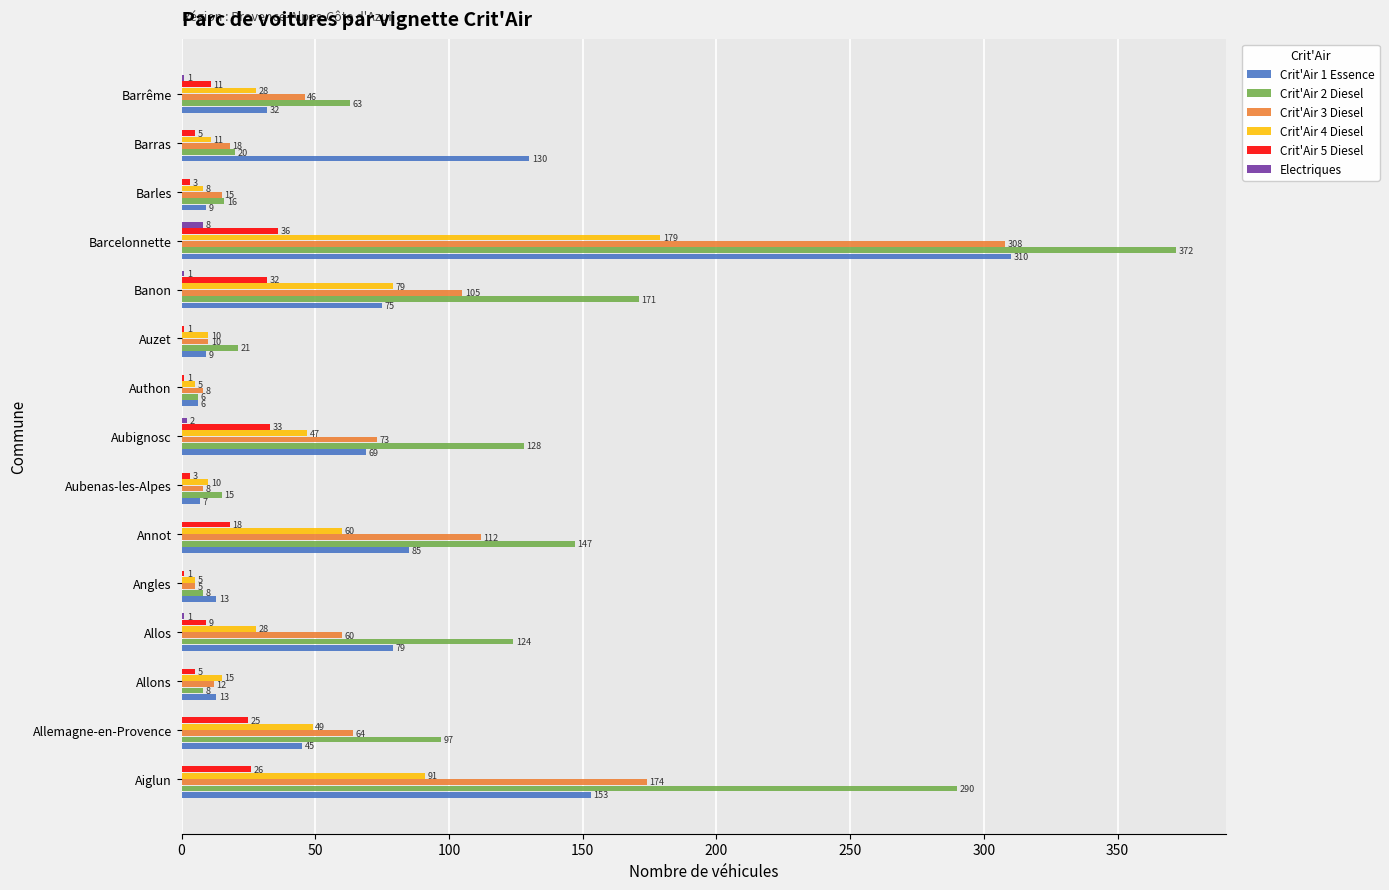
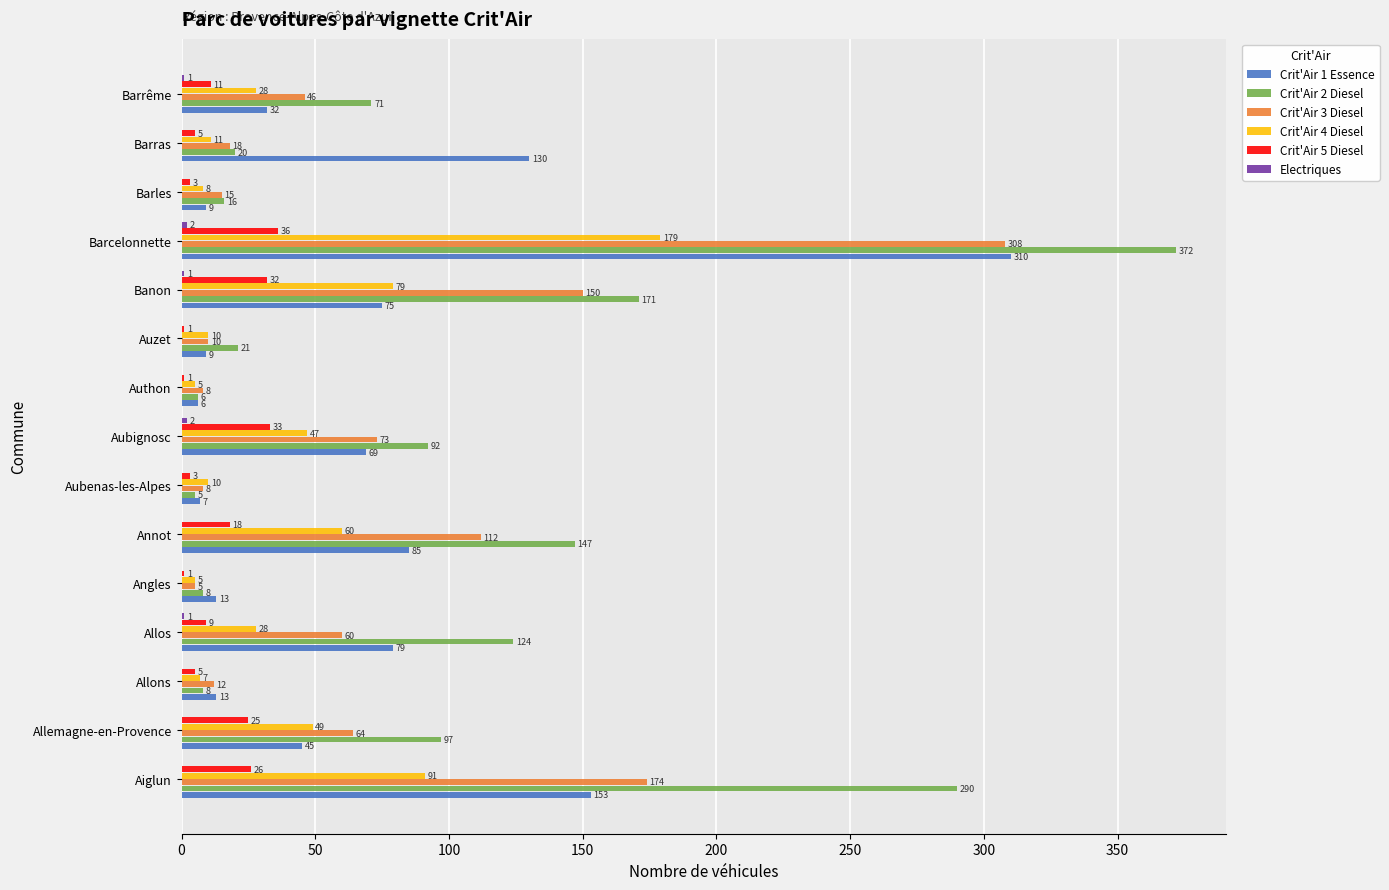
  {
    "Crit'Air 1 Essence": {
      "Barrême": 32,
      "Barras": 130,
      "Barles": 9,
      "Barcelonnette": 310,
      "Banon": 75,
      "Auzet": 9,
      "Aubignosc": 69,
      "Aubenas-les-Alpes": 7,
      "Annot": 85,
      "Angles": 13,
      "Allos": 79,
      "Allons": 13,
      "Allemagne-en-Provence": 45,
      "Aiglun": 153
    },
    "Crit'Air 2 Diesel": {
-     "Barrême": 63,
+     "Barrême": 71,
      "Barras": 20,
      "Barcelonnette": 372,
      "Banon": 171,
      "Auzet": 21,
-     "Aubignosc": 128,
-     "Aubenas-les-Alpes": 15,
+     "Aubignosc": 92,
+     "Aubenas-les-Alpes": 5,
      "Annot": 147,
      "Angles": 8,
      "Allos": 124,
      "Allons": 8,
      "Allemagne-en-Provence": 97,
      "Aiglun": 290
    },
    "Crit'Air 3 Diesel": {
      "Barrême": 46,
      "Barras": 18,
      "Barcelonnette": 308,
-     "Banon": 105,
+     "Banon": 150,
      "Authon": 8,
      "Aubignosc": 73,
      "Aubenas-les-Alpes": 8,
      "Annot": 112,
      "Allos": 60,
      "Allons": 12,
      "Allemagne-en-Provence": 64,
      "Aiglun": 174
    },
    "Crit'Air 4 Diesel": {
      "Barrême": 28,
      "Barras": 11,
      "Barles": 8,
      "Barcelonnette": 179,
      "Banon": 79,
      "Authon": 5,
      "Aubignosc": 47,
      "Aubenas-les-Alpes": 10,
      "Annot": 60,
      "Allos": 28,
-     "Allons": 15,
+     "Allons": 7,
      "Allemagne-en-Provence": 49,
      "Aiglun": 91
    },
    "Crit'Air 5 Diesel": {
      "Barrême": 11,
      "Barras": 5,
      "Barles": 3,
      "Barcelonnette": 36,
      "Banon": 32,
      "Auzet": 1,
      "Authon": 1,
      "Aubignosc": 33,
      "Aubenas-les-Alpes": 3,
      "Annot": 18,
      "Angles": 1,
      "Allos": 9,
      "Allons": 5,
      "Allemagne-en-Provence": 25,
      "Aiglun": 26
    },
    "Electriques": {
      "Barrême": 1,
-     "Barcelonnette": 8,
+     "Barcelonnette": 2,
      "Banon": 1,
      "Aubignosc": 2,
      "Allos": 1
    }
  }
